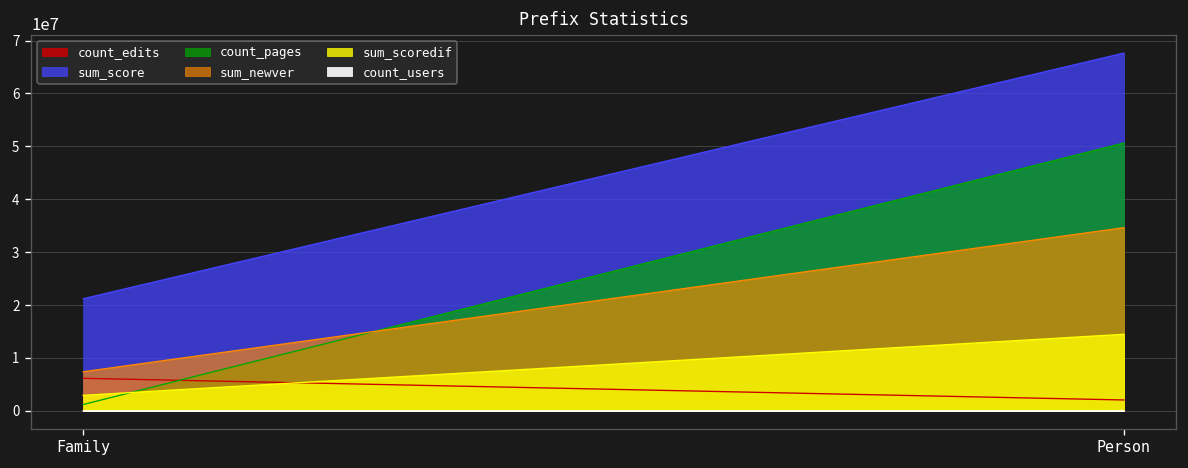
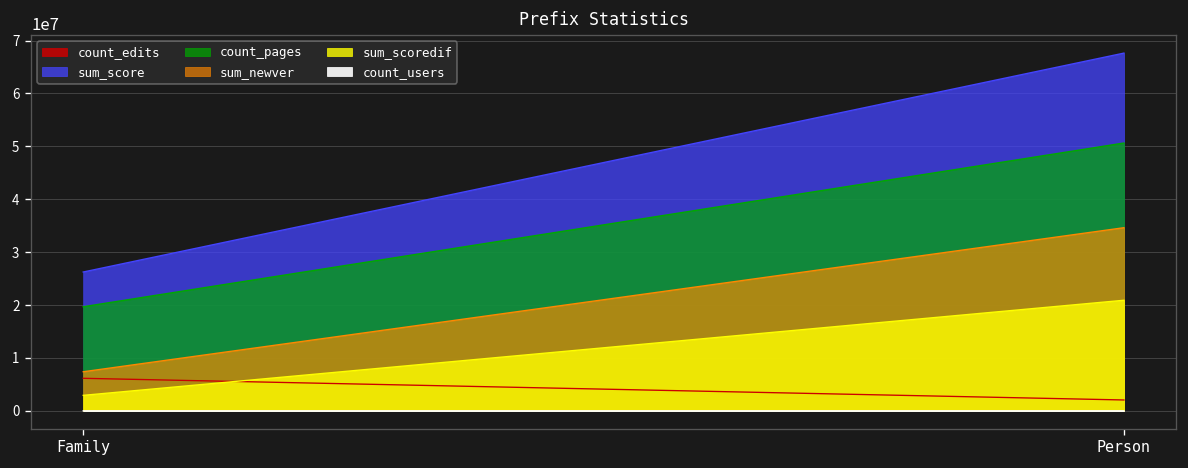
  {
    "count_edits": {
      "Family": 6000000,
      "Person": 2000000
    },
    "sum_score": {
-     "Family": 21000000,
+     "Family": 26000000,
      "Person": 68000000
    },
    "count_pages": {
-     "Family": 1000000,
+     "Family": 20000000,
      "Person": 51000000
    },
    "sum_newver": {
      "Family": 7000000,
      "Person": 35000000
    },
    "sum_scoredif": {
      "Family": 3000000,
-     "Person": 14000000
+     "Person": 21000000
    },
    "count_users": {
      "Family": 0,
      "Person": 0
    }
  }
